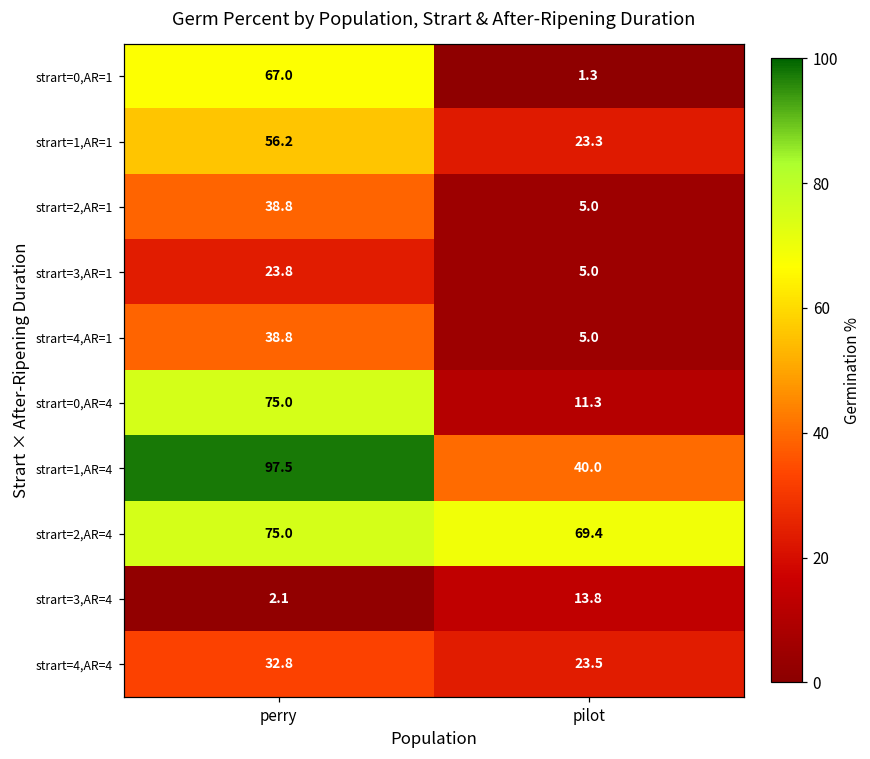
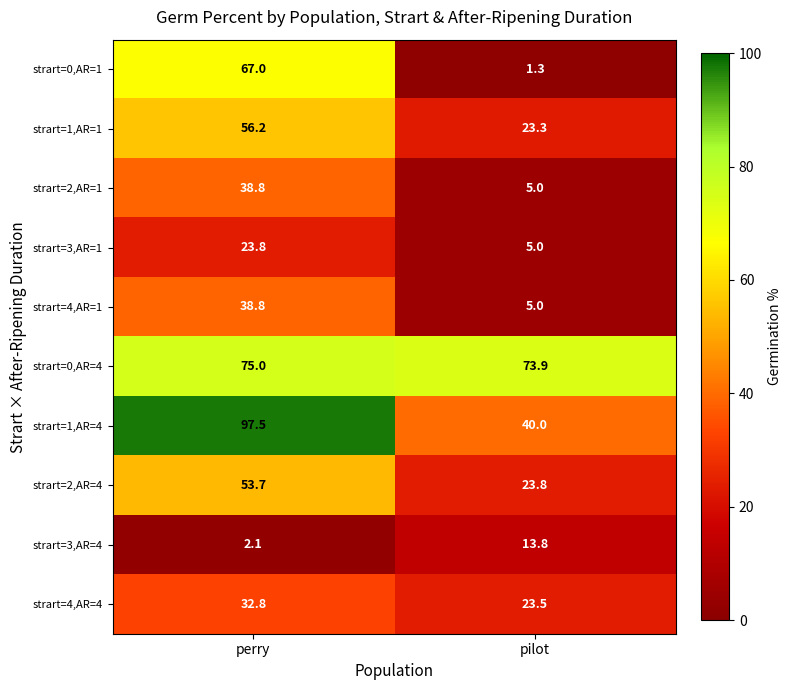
  {
    "strart=0,AR=1": {
      "perry": 67.0,
      "pilot": 1.3
    },
    "strart=1,AR=1": {
      "perry": 56.2,
      "pilot": 23.3
    },
    "strart=2,AR=1": {
      "perry": 38.8,
      "pilot": 5.0
    },
    "strart=3,AR=1": {
      "perry": 23.8,
      "pilot": 5.0
    },
    "strart=4,AR=1": {
      "perry": 38.8,
      "pilot": 5.0
    },
    "strart=0,AR=4": {
      "perry": 75.0,
-     "pilot": 11.3
+     "pilot": 73.9
    },
    "strart=1,AR=4": {
      "perry": 97.5,
      "pilot": 40.0
    },
    "strart=2,AR=4": {
-     "perry": 75.0,
-     "pilot": 69.4
+     "perry": 53.7,
+     "pilot": 23.8
    },
    "strart=3,AR=4": {
      "perry": 2.1,
      "pilot": 13.8
    },
    "strart=4,AR=4": {
      "perry": 32.8,
      "pilot": 23.5
    }
  }
